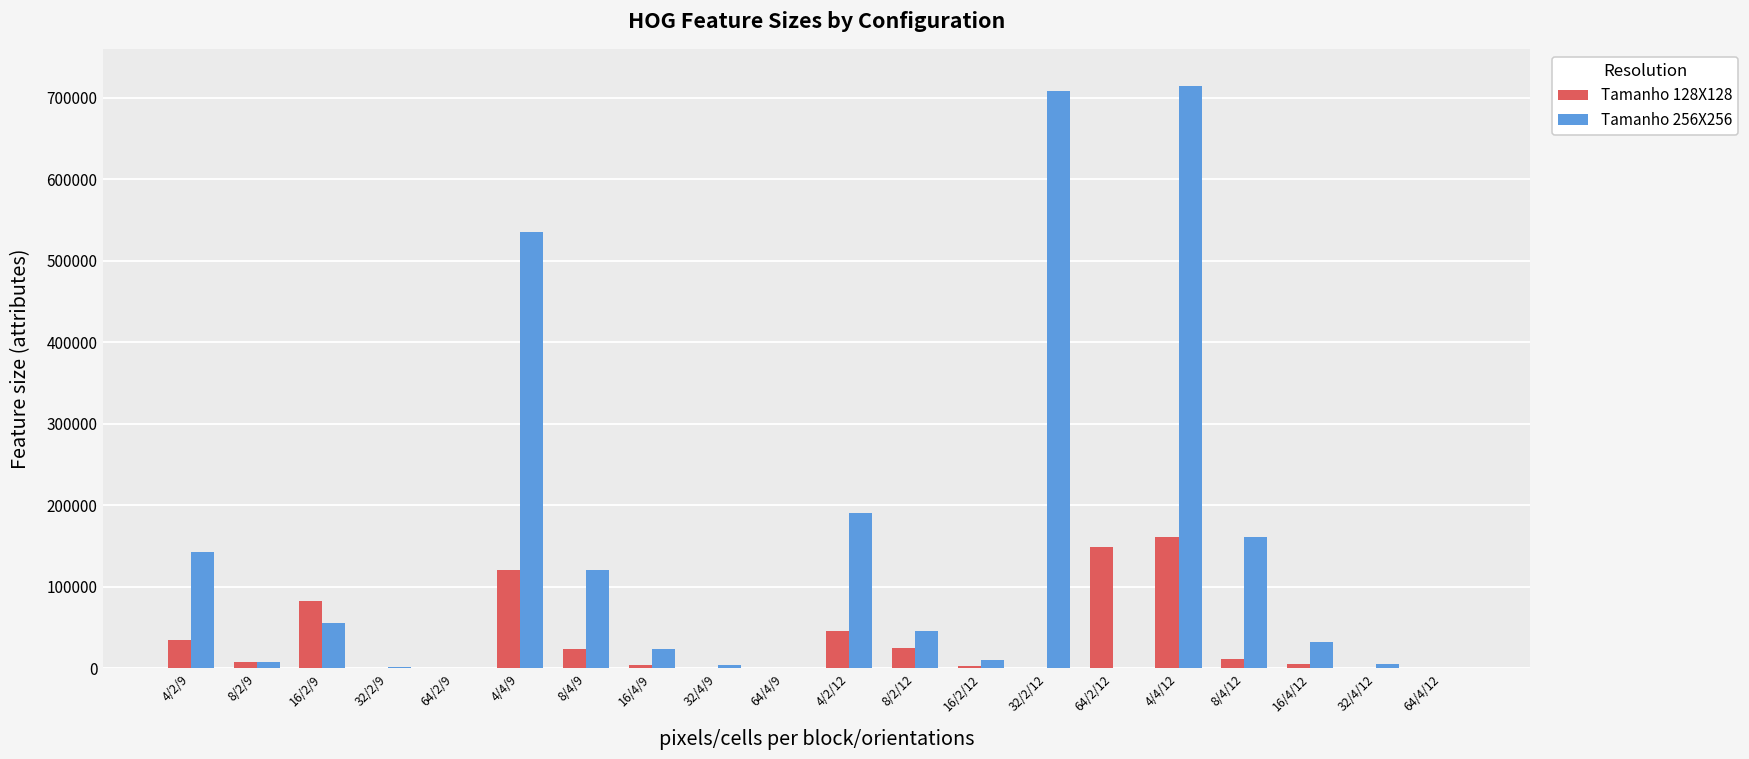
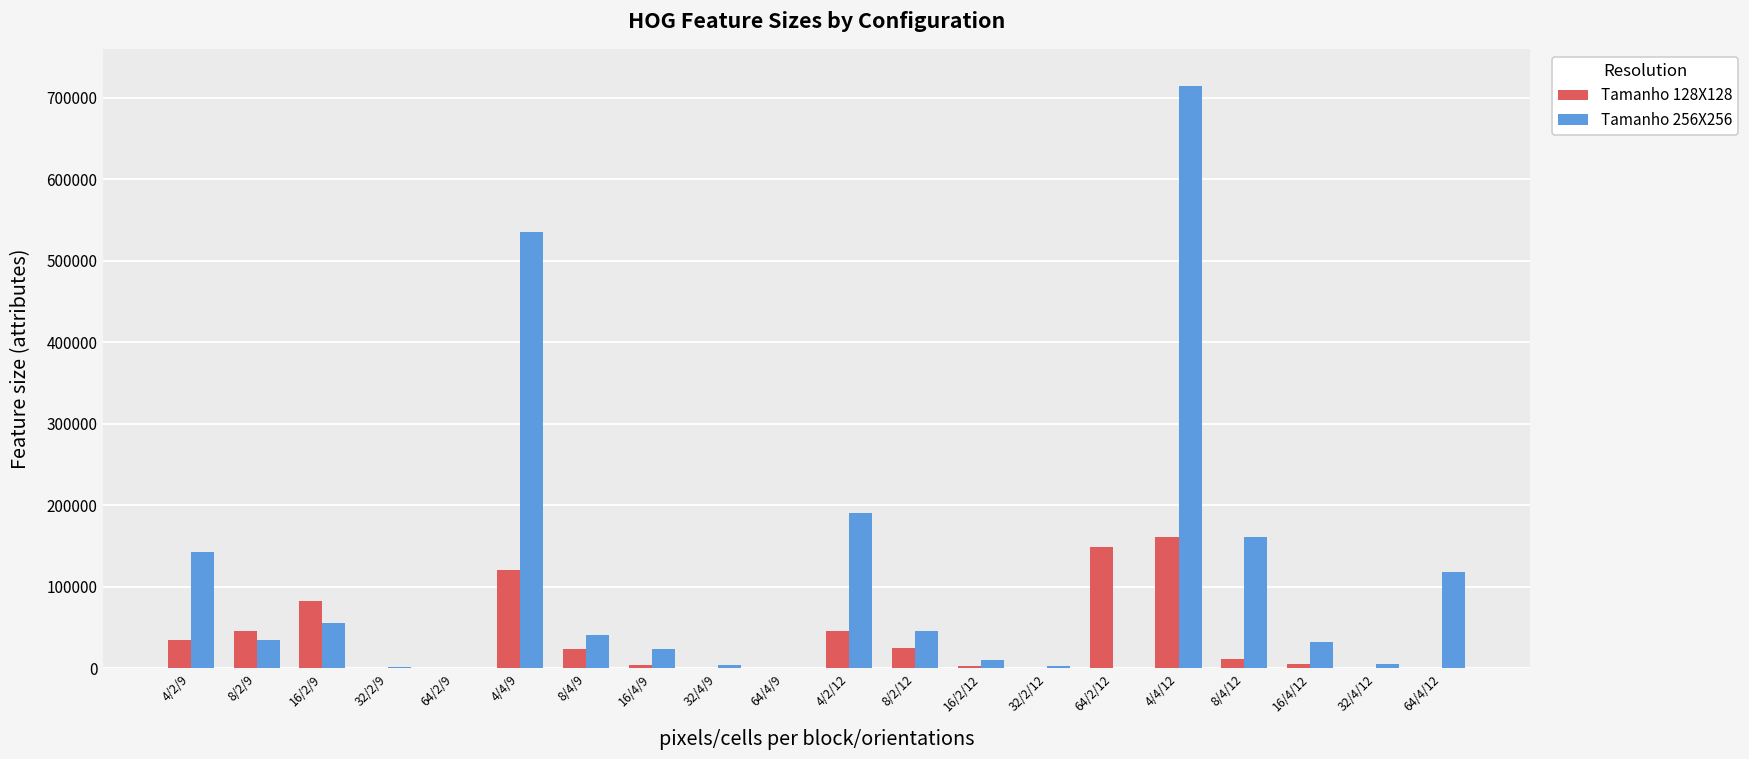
  {
    "Tamanho 128X128": {
      "4/2/9": 30000,
-     "8/2/9": 10000,
+     "8/2/9": 50000,
      "16/2/9": 80000,
      "4/4/9": 120000,
      "8/4/9": 20000,
      "16/4/9": 0,
      "4/2/12": 50000,
      "8/2/12": 20000,
      "64/2/12": 150000,
      "4/4/12": 160000,
      "8/4/12": 10000,
      "16/4/12": 0
    },
    "Tamanho 256X256": {
      "4/2/9": 140000,
-     "8/2/9": 10000,
+     "8/2/9": 30000,
      "16/2/9": 60000,
      "4/4/9": 540000,
-     "8/4/9": 120000,
+     "8/4/9": 40000,
      "16/4/9": 20000,
      "32/4/9": 0,
      "4/2/12": 190000,
      "8/2/12": 50000,
      "16/2/12": 10000,
-     "32/2/12": 710000,
+     "32/2/12": 0,
      "4/4/12": 710000,
      "8/4/12": 160000,
      "16/4/12": 30000,
      "32/4/12": 0,
-     "64/4/12": 0
+     "64/4/12": 120000
    }
  }
